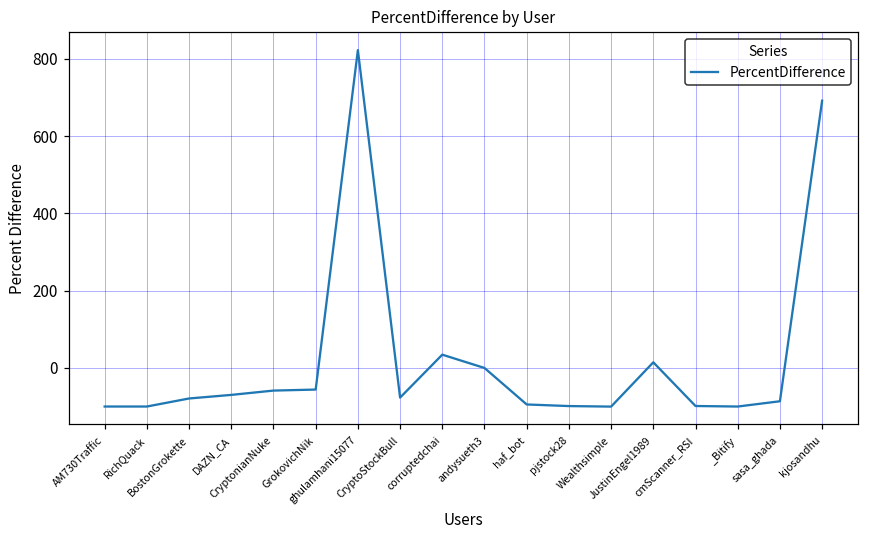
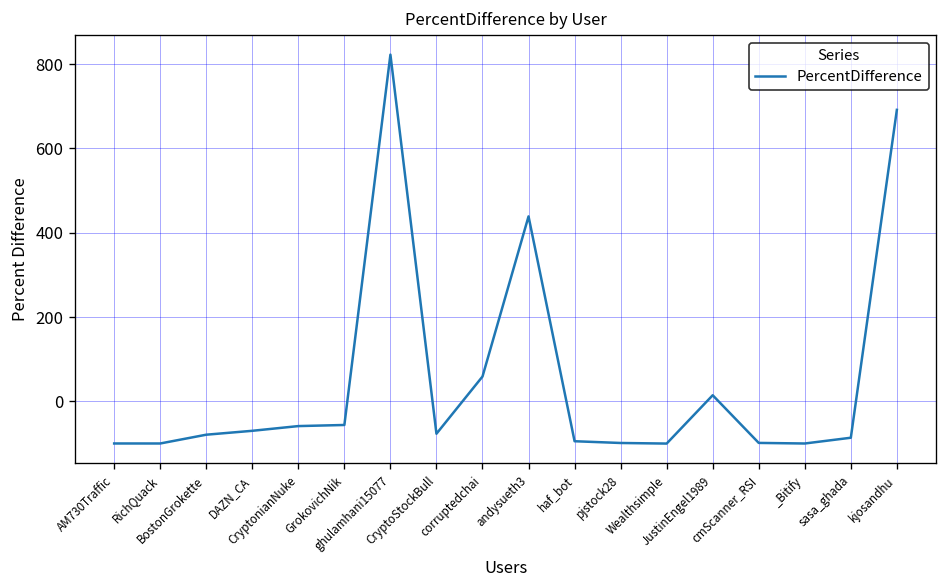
  {
    "AM730Traffic": -100,
    "RichQuack": -100,
    "BostonGrokette": -80,
    "DAZN_CA": -70,
    "CryptonianNuke": -60,
    "GrokovichNik": -60,
    "ghulamhani15077": 820,
    "CryptoStockBull": -80,
-   "corruptedchai": 30,
-   "andysueth3": 0,
+   "corruptedchai": 60,
+   "andysueth3": 440,
    "haf_bot": -90,
    "pjstock28": -100,
    "Wealthsimple": -100,
    "JustinEngel1989": 10,
    "cmScanner_RSI": -100,
    "_Bitify": -100,
    "sasa_ghada": -90,
    "kjosandhu": 690
  }
